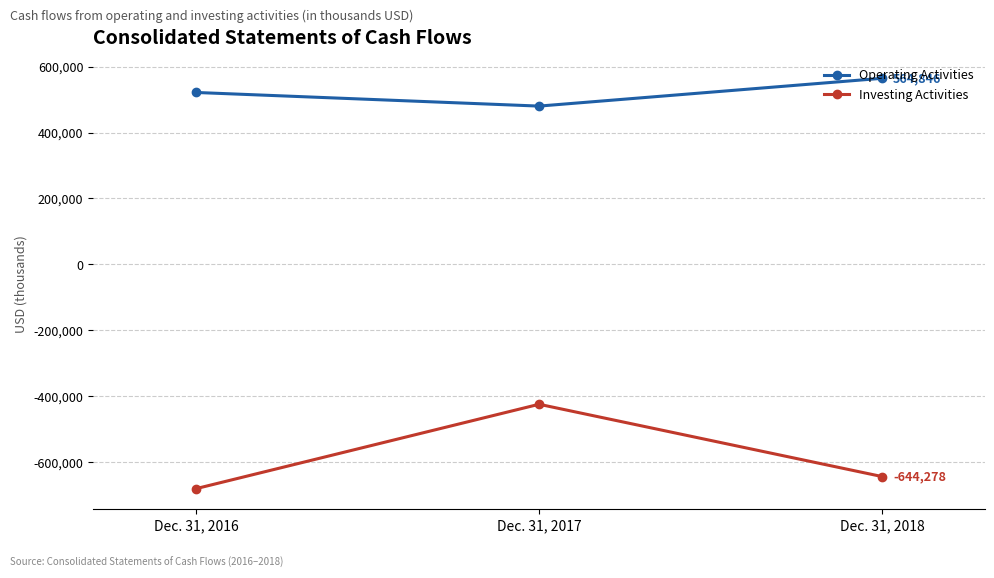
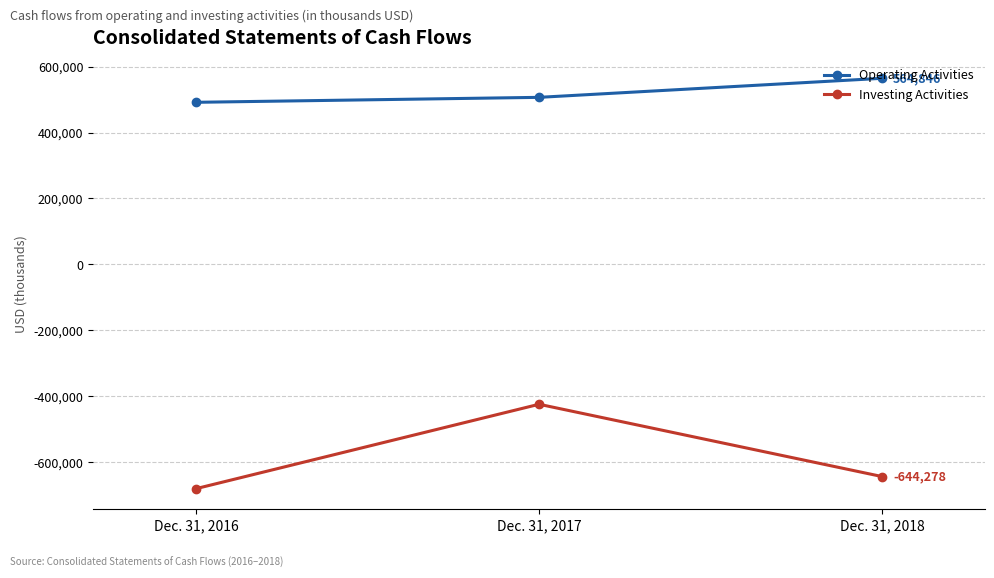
  {
    "Operating Activities": {
-     "Dec. 31, 2016": "520,000",
-     "Dec. 31, 2017": "480,000"
+     "Dec. 31, 2016": "490,000",
+     "Dec. 31, 2017": "510,000"
    },
    "Investing Activities": {
      "Dec. 31, 2018": "-644,278"
    }
  }
